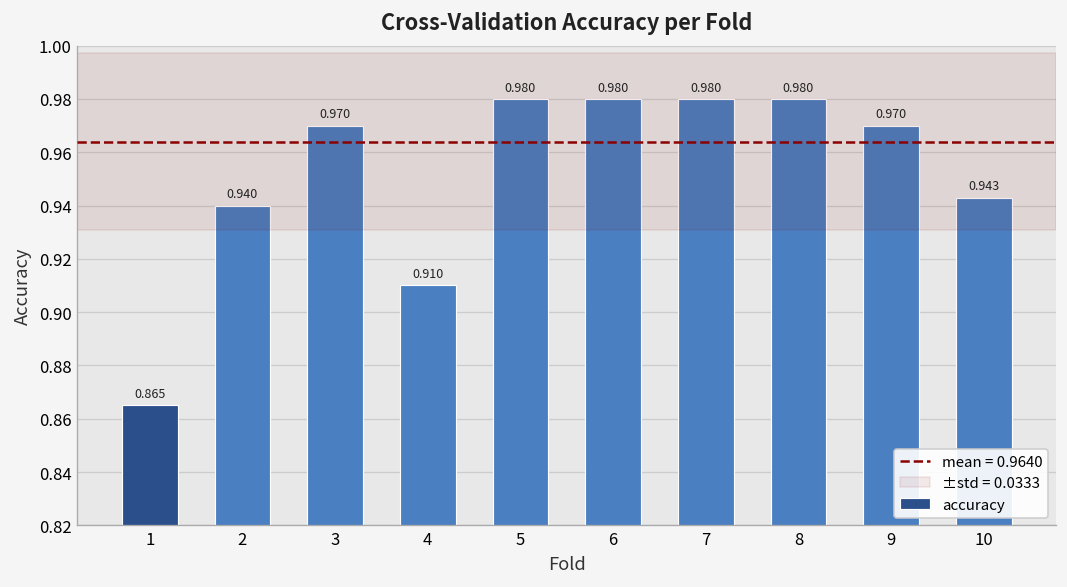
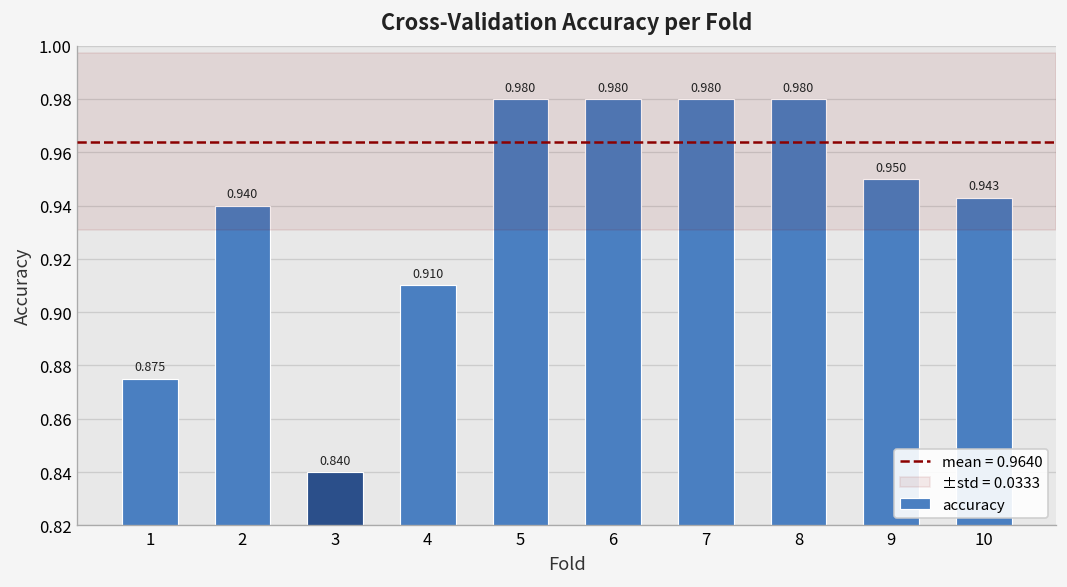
  {
-   "1": 0.865,
+   "1": 0.875,
    "2": 0.940,
-   "3": 0.970,
+   "3": 0.840,
    "4": 0.910,
    "5": 0.980,
    "6": 0.980,
    "7": 0.980,
    "8": 0.980,
-   "9": 0.970,
+   "9": 0.950,
    "10": 0.943
  }
